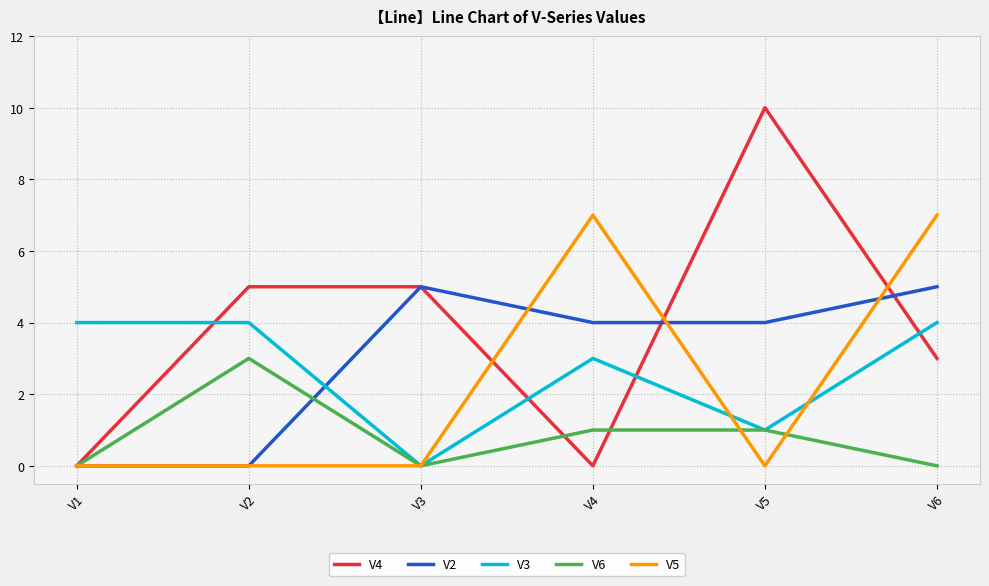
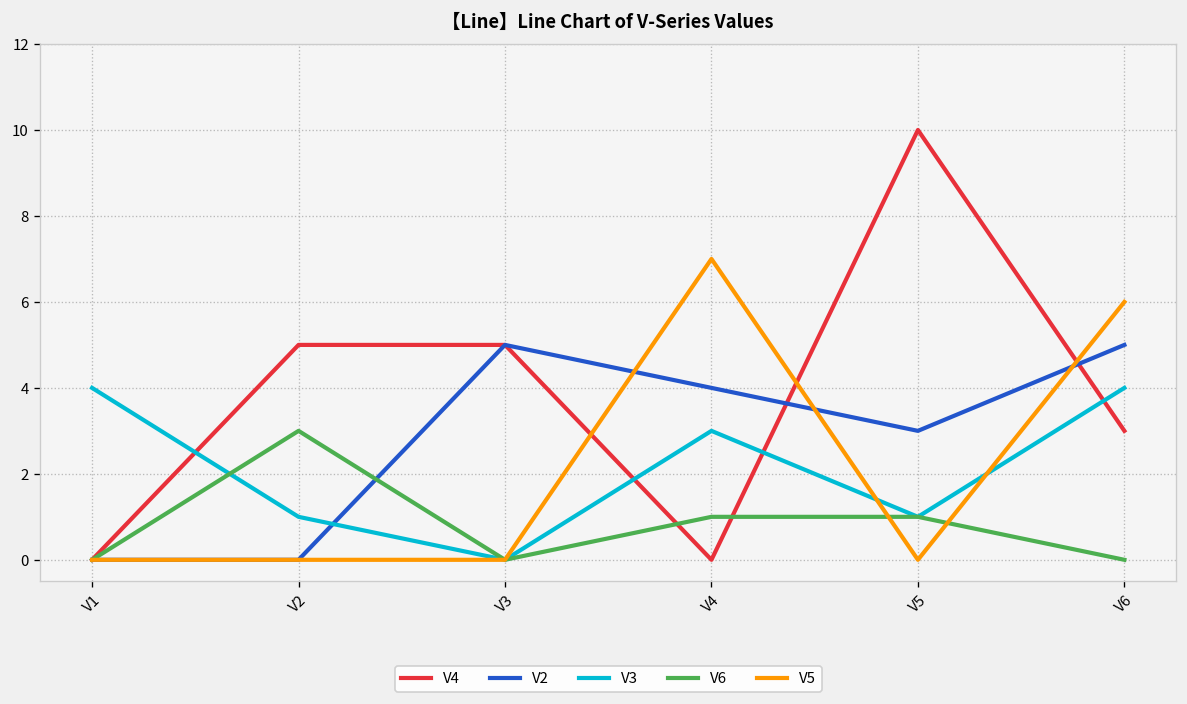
  {
    "V4": {
      "V2": 5,
      "V4": 0,
      "V5": 10,
      "V6": 3
    },
    "V2": {
      "V4": 4,
-     "V5": 4,
+     "V5": 3,
      "V6": 5
    },
    "V3": {
      "V1": 4,
-     "V2": 4,
+     "V2": 1,
      "V4": 3,
      "V6": 4
    },
    "V6": {
      "V2": 3,
      "V4": 1,
      "V6": 0
    },
    "V5": {
      "V4": 7,
      "V5": 0,
-     "V6": 7
+     "V6": 6
    }
  }
